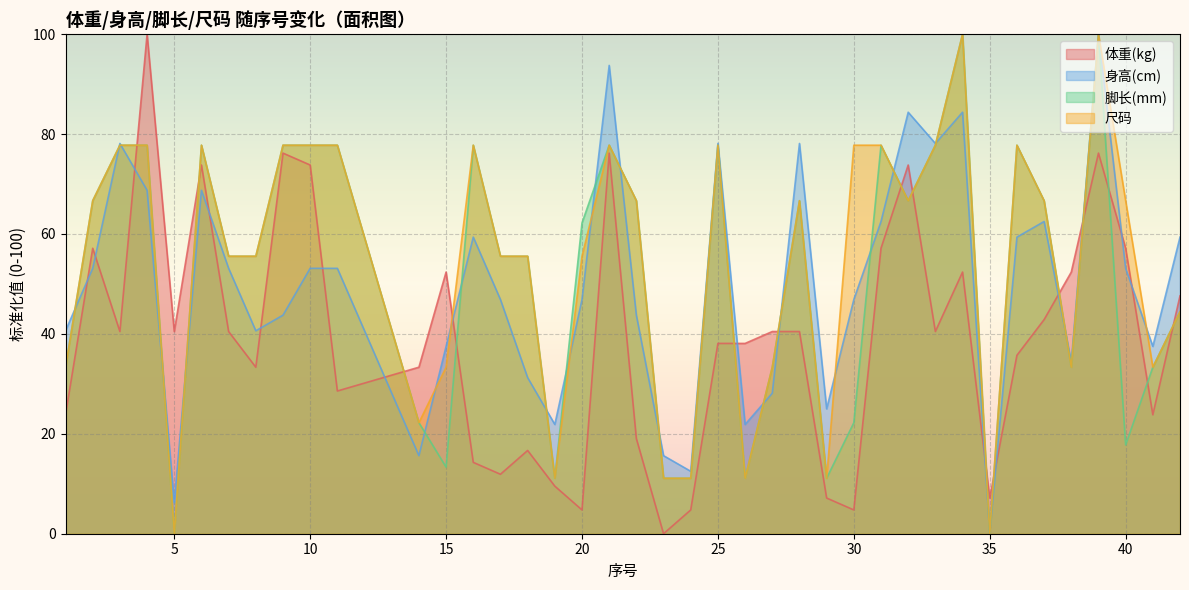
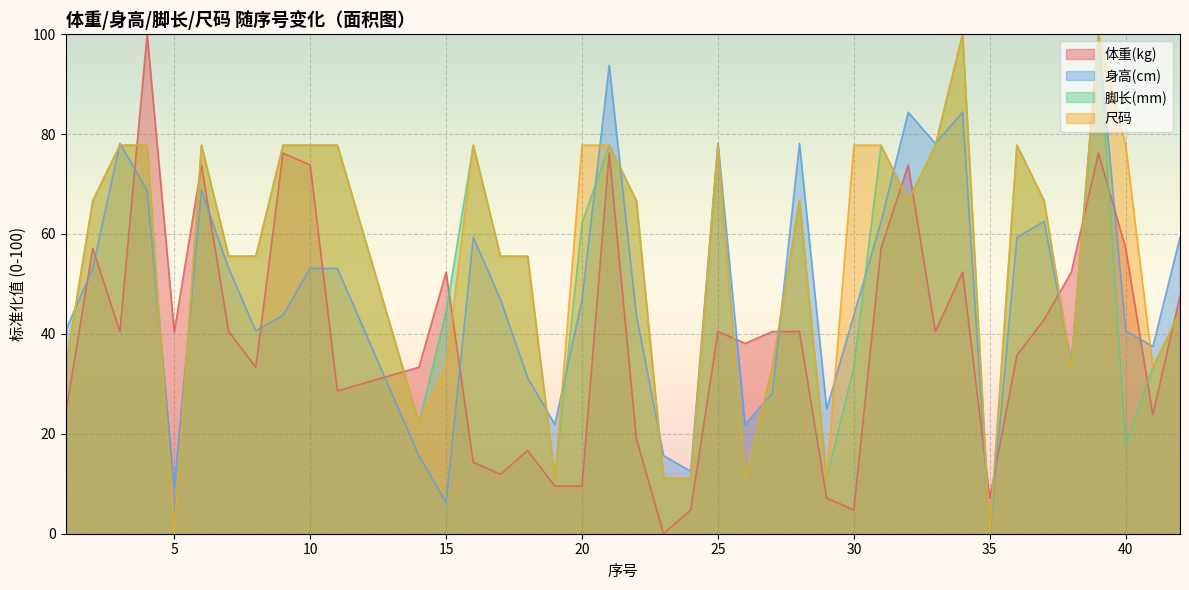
  {
    "体重(kg)": {
      "5": 40,
      "10": 74,
      "15": 52,
-     "20": 5,
-     "25": 38,
+     "20": 10,
+     "25": 40,
      "30": 5,
      "35": 7,
      "40": 57
    },
    "身高(cm)": {
-     "5": 6,
+     "5": 9,
      "10": 53,
-     "15": 38,
+     "15": 6,
      "20": 47,
-     "30": 47,
-     "40": 53
+     "30": 44,
+     "40": 41
    },
    "脚长(mm)": {
-     "15": 13,
+     "15": 44,
      "20": 62,
-     "30": 22,
+     "30": 33,
      "40": 18
    },
    "尺码": {
      "15": 33,
-     "20": 56,
+     "20": 78,
      "30": 78,
-     "40": 67
+     "40": 78
    }
  }
